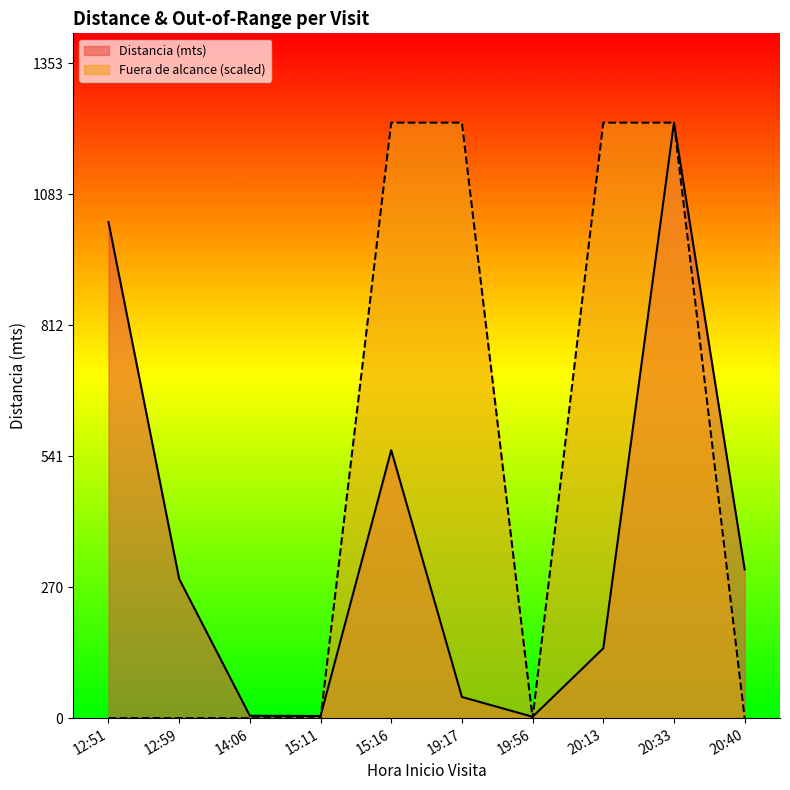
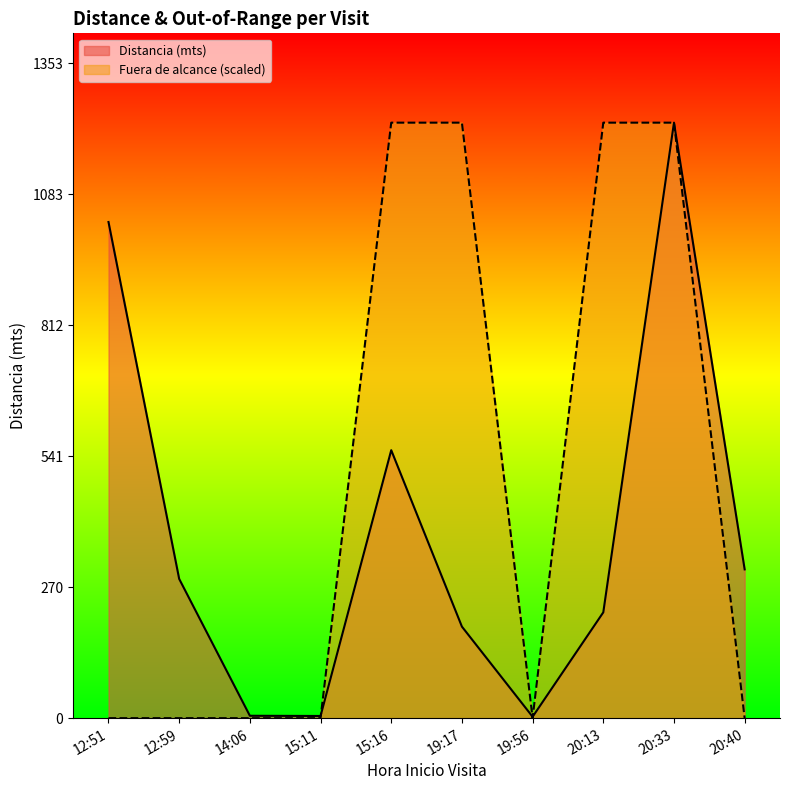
  {
    "Distancia (mts)": {
      "12:51": 1030,
      "12:59": 290,
      "15:16": 550,
-     "19:17": 40,
-     "20:13": 140,
+     "19:17": 190,
+     "20:13": 220,
      "20:40": 310
    },
    "Fuera de alcance (scaled)": {
      "12:51": 0,
      "12:59": 0,
      "15:16": 1230,
      "19:17": 1230,
      "20:13": 1230,
      "20:40": 0
    }
  }
